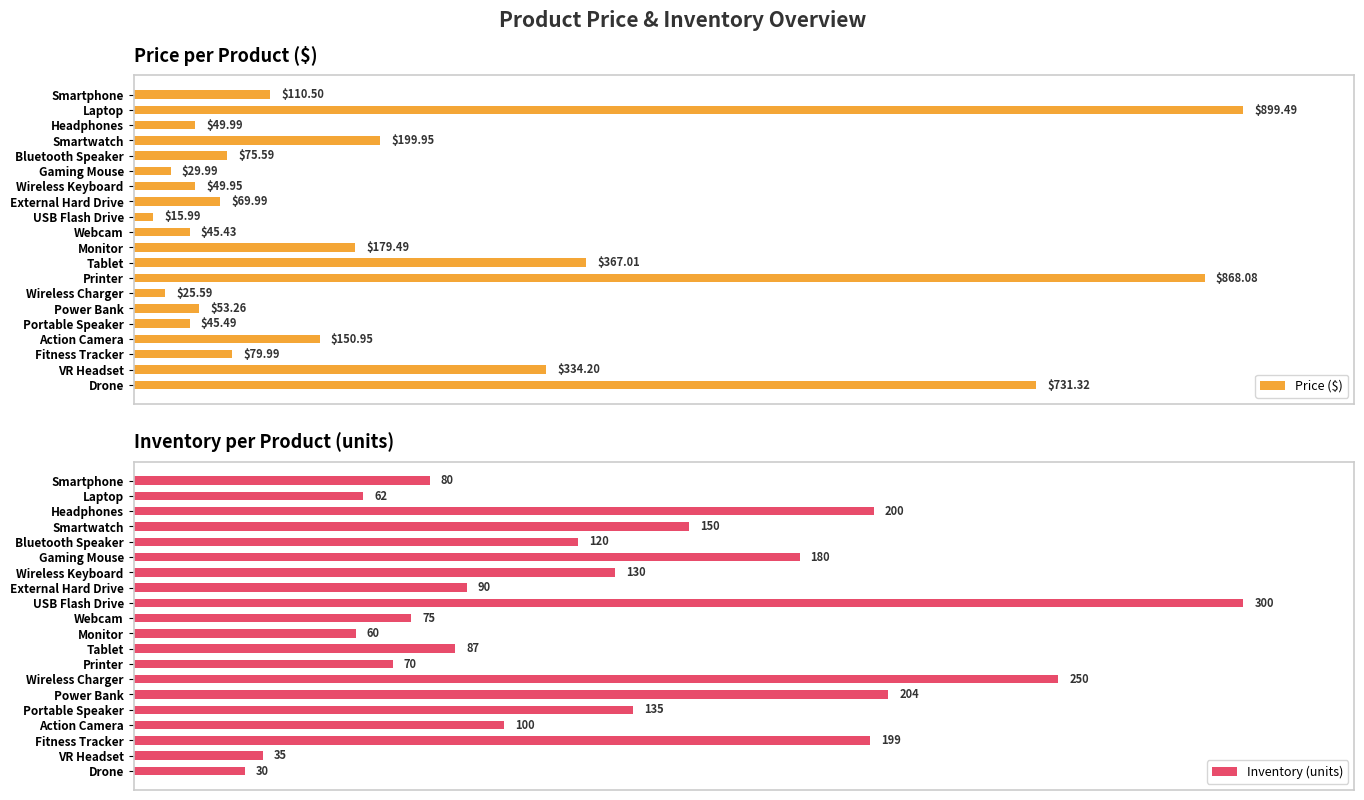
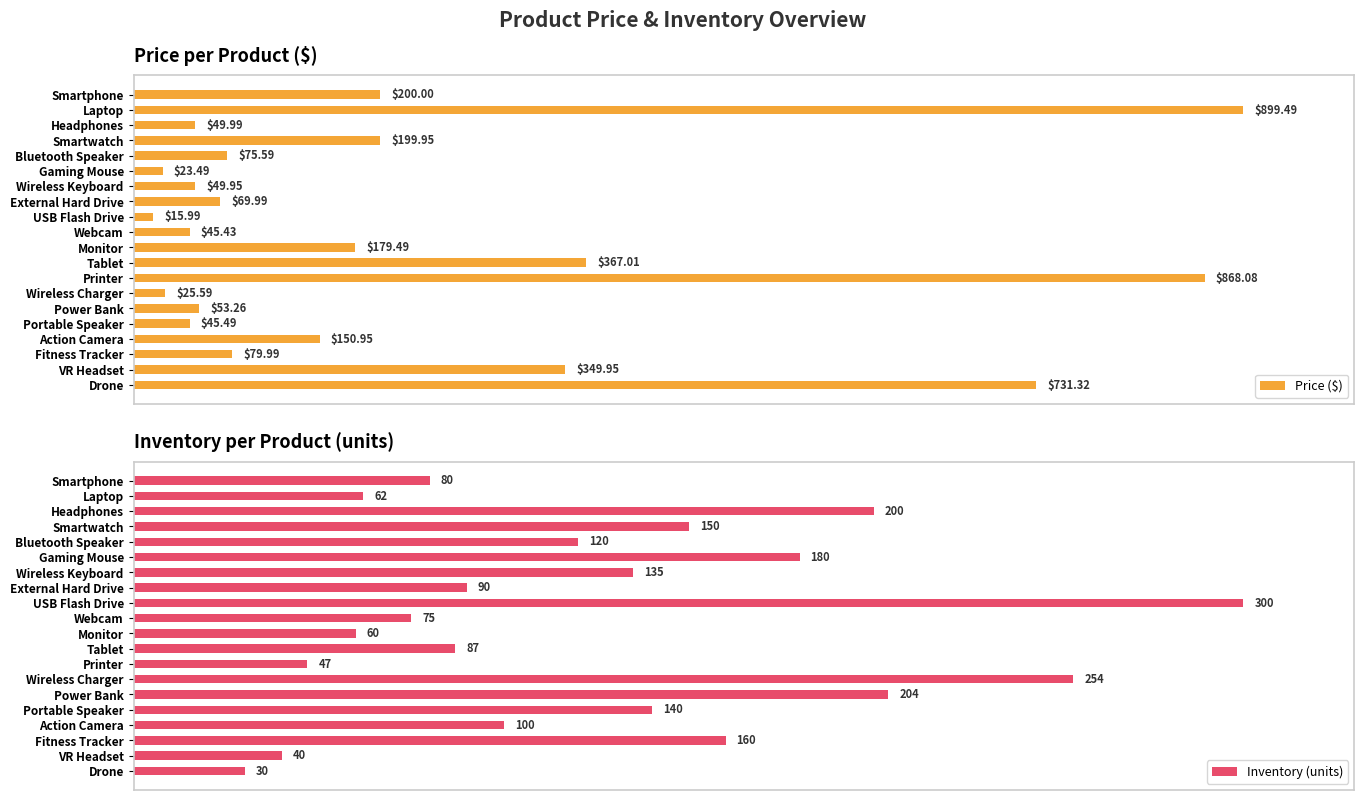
  {
    "Price per Product ($)": {
-     "Smartphone": "$110.50",
-     "Gaming Mouse": "$29.99",
-     "VR Headset": "$334.20"
+     "Smartphone": "$200.00",
+     "Gaming Mouse": "$23.49",
+     "VR Headset": "$349.95"
    },
    "Inventory per Product (units)": {
-     "Wireless Keyboard": "130",
-     "Printer": "70",
-     "Wireless Charger": "250",
-     "Portable Speaker": "135",
-     "Fitness Tracker": "199",
-     "VR Headset": "35"
+     "Wireless Keyboard": "135",
+     "Printer": "47",
+     "Wireless Charger": "254",
+     "Portable Speaker": "140",
+     "Fitness Tracker": "160",
+     "VR Headset": "40"
    }
  }
